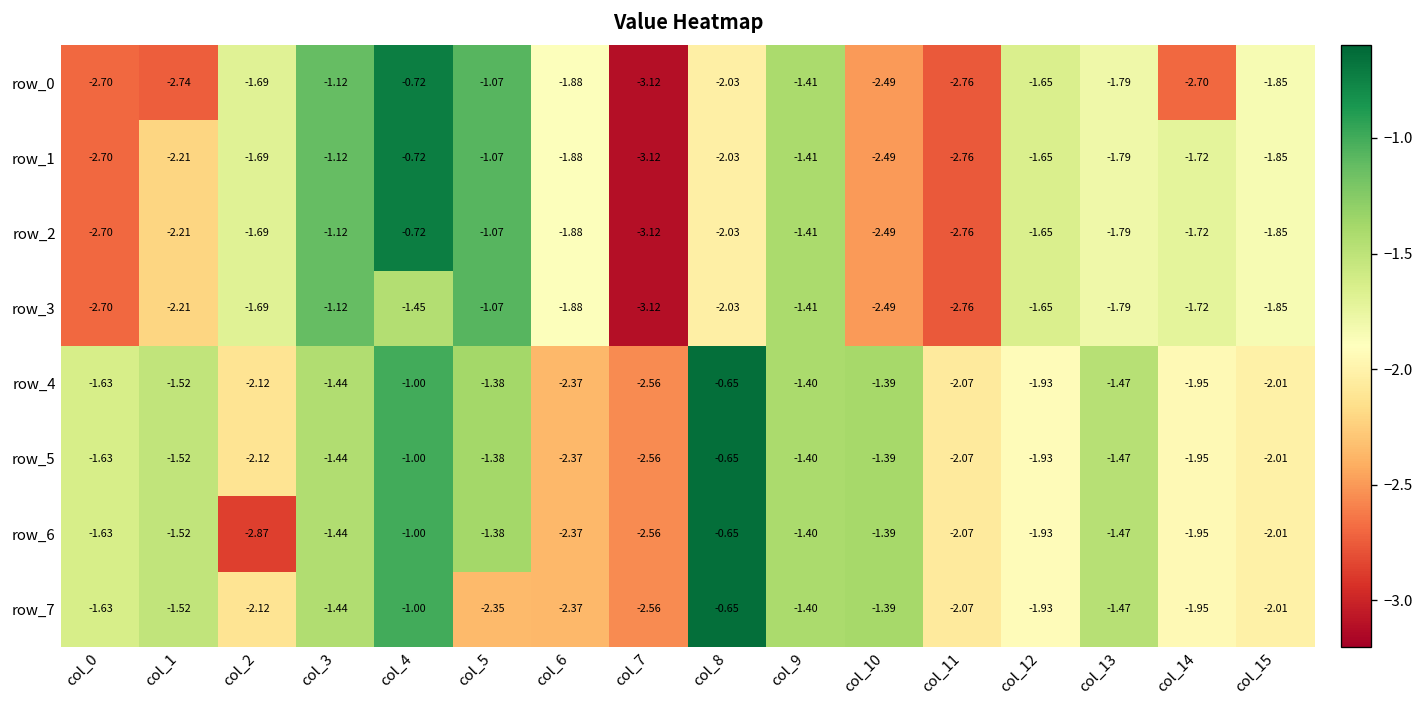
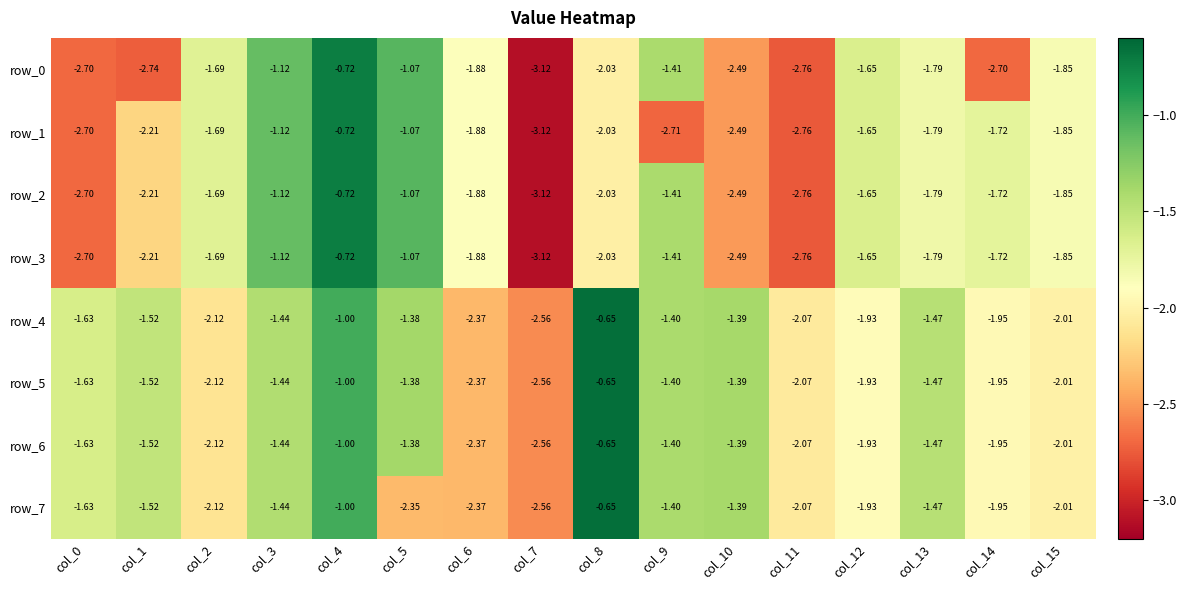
  {
    "row_0": {
      "col_0": -2.70,
      "col_1": -2.74,
      "col_2": -1.69,
      "col_3": -1.12,
      "col_4": -0.72,
      "col_5": -1.07,
      "col_6": -1.88,
      "col_7": -3.12,
      "col_8": -2.03,
      "col_9": -1.41,
      "col_10": -2.49,
      "col_11": -2.76,
      "col_12": -1.65,
      "col_13": -1.79,
      "col_14": -2.70,
      "col_15": -1.85
    },
    "row_1": {
      "col_0": -2.70,
      "col_1": -2.21,
      "col_2": -1.69,
      "col_3": -1.12,
      "col_4": -0.72,
      "col_5": -1.07,
      "col_6": -1.88,
      "col_7": -3.12,
      "col_8": -2.03,
-     "col_9": -1.41,
+     "col_9": -2.71,
      "col_10": -2.49,
      "col_11": -2.76,
      "col_12": -1.65,
      "col_13": -1.79,
      "col_14": -1.72,
      "col_15": -1.85
    },
    "row_2": {
      "col_0": -2.70,
      "col_1": -2.21,
      "col_2": -1.69,
      "col_3": -1.12,
      "col_4": -0.72,
      "col_5": -1.07,
      "col_6": -1.88,
      "col_7": -3.12,
      "col_8": -2.03,
      "col_9": -1.41,
      "col_10": -2.49,
      "col_11": -2.76,
      "col_12": -1.65,
      "col_13": -1.79,
      "col_14": -1.72,
      "col_15": -1.85
    },
    "row_3": {
      "col_0": -2.70,
      "col_1": -2.21,
      "col_2": -1.69,
      "col_3": -1.12,
-     "col_4": -1.45,
+     "col_4": -0.72,
      "col_5": -1.07,
      "col_6": -1.88,
      "col_7": -3.12,
      "col_8": -2.03,
      "col_9": -1.41,
      "col_10": -2.49,
      "col_11": -2.76,
      "col_12": -1.65,
      "col_13": -1.79,
      "col_14": -1.72,
      "col_15": -1.85
    },
    "row_4": {
      "col_0": -1.63,
      "col_1": -1.52,
      "col_2": -2.12,
      "col_3": -1.44,
      "col_4": -1.00,
      "col_5": -1.38,
      "col_6": -2.37,
      "col_7": -2.56,
      "col_8": -0.65,
      "col_9": -1.40,
      "col_10": -1.39,
      "col_11": -2.07,
      "col_12": -1.93,
      "col_13": -1.47,
      "col_14": -1.95,
      "col_15": -2.01
    },
    "row_5": {
      "col_0": -1.63,
      "col_1": -1.52,
      "col_2": -2.12,
      "col_3": -1.44,
      "col_4": -1.00,
      "col_5": -1.38,
      "col_6": -2.37,
      "col_7": -2.56,
      "col_8": -0.65,
      "col_9": -1.40,
      "col_10": -1.39,
      "col_11": -2.07,
      "col_12": -1.93,
      "col_13": -1.47,
      "col_14": -1.95,
      "col_15": -2.01
    },
    "row_6": {
      "col_0": -1.63,
      "col_1": -1.52,
-     "col_2": -2.87,
+     "col_2": -2.12,
      "col_3": -1.44,
      "col_4": -1.00,
      "col_5": -1.38,
      "col_6": -2.37,
      "col_7": -2.56,
      "col_8": -0.65,
      "col_9": -1.40,
      "col_10": -1.39,
      "col_11": -2.07,
      "col_12": -1.93,
      "col_13": -1.47,
      "col_14": -1.95,
      "col_15": -2.01
    },
    "row_7": {
      "col_0": -1.63,
      "col_1": -1.52,
      "col_2": -2.12,
      "col_3": -1.44,
      "col_4": -1.00,
      "col_5": -2.35,
      "col_6": -2.37,
      "col_7": -2.56,
      "col_8": -0.65,
      "col_9": -1.40,
      "col_10": -1.39,
      "col_11": -2.07,
      "col_12": -1.93,
      "col_13": -1.47,
      "col_14": -1.95,
      "col_15": -2.01
    }
  }
